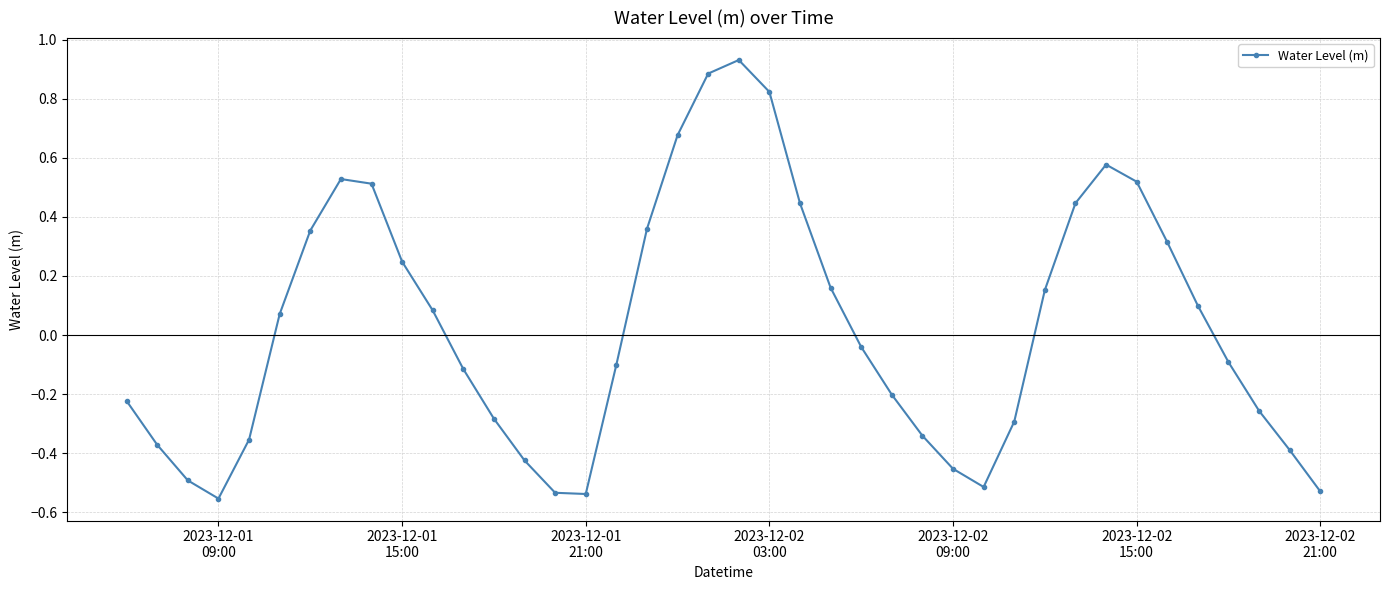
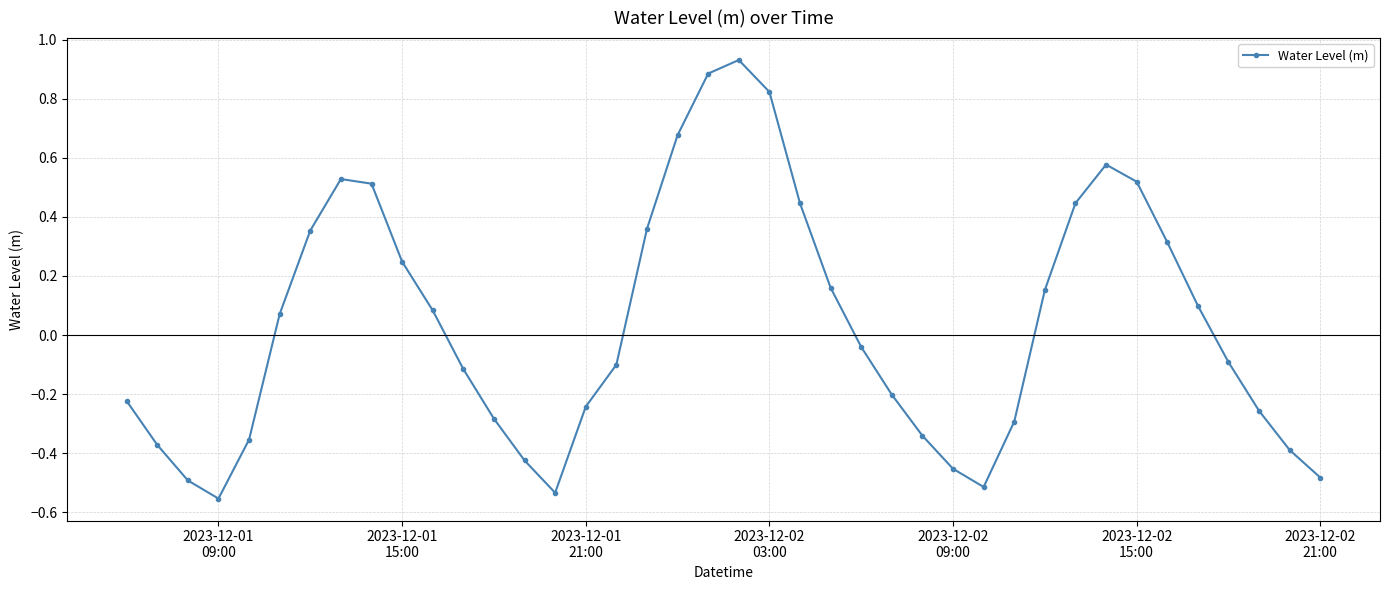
  {
    "2023-12-01 09:00": -0.55,
    "2023-12-01 15:00": 0.25,
-   "2023-12-01 21:00": -0.54,
+   "2023-12-01 21:00": -0.24,
    "2023-12-02 03:00": 0.82,
    "2023-12-02 09:00": -0.45,
    "2023-12-02 15:00": 0.52,
-   "2023-12-02 21:00": -0.53
+   "2023-12-02 21:00": -0.48
  }
